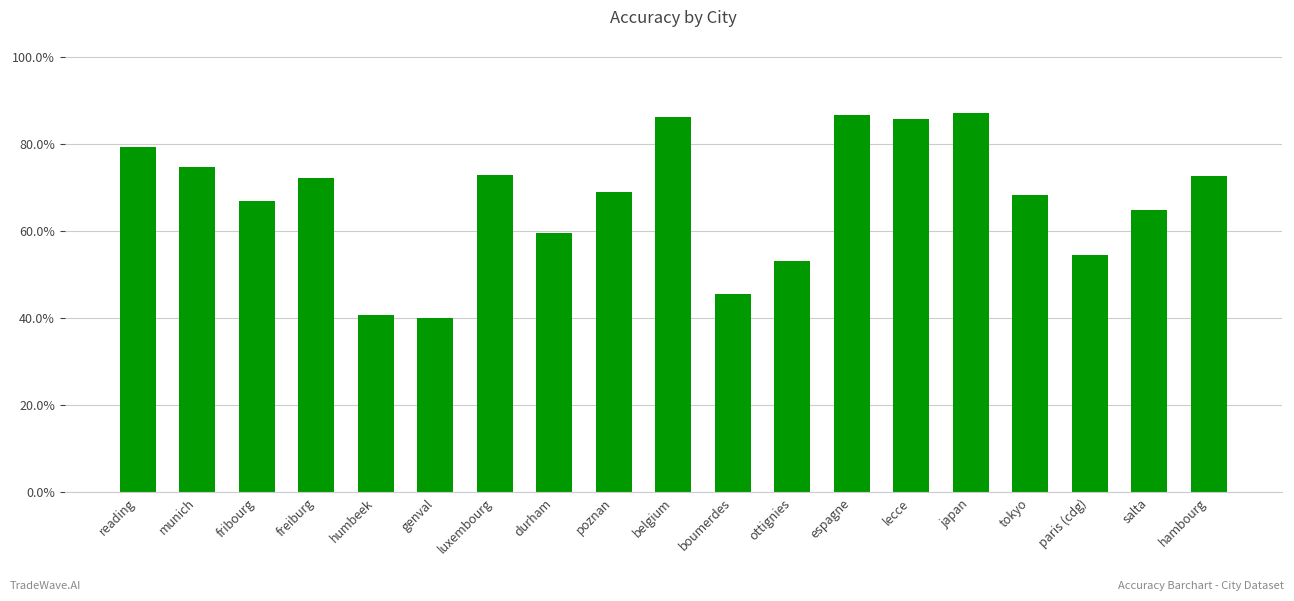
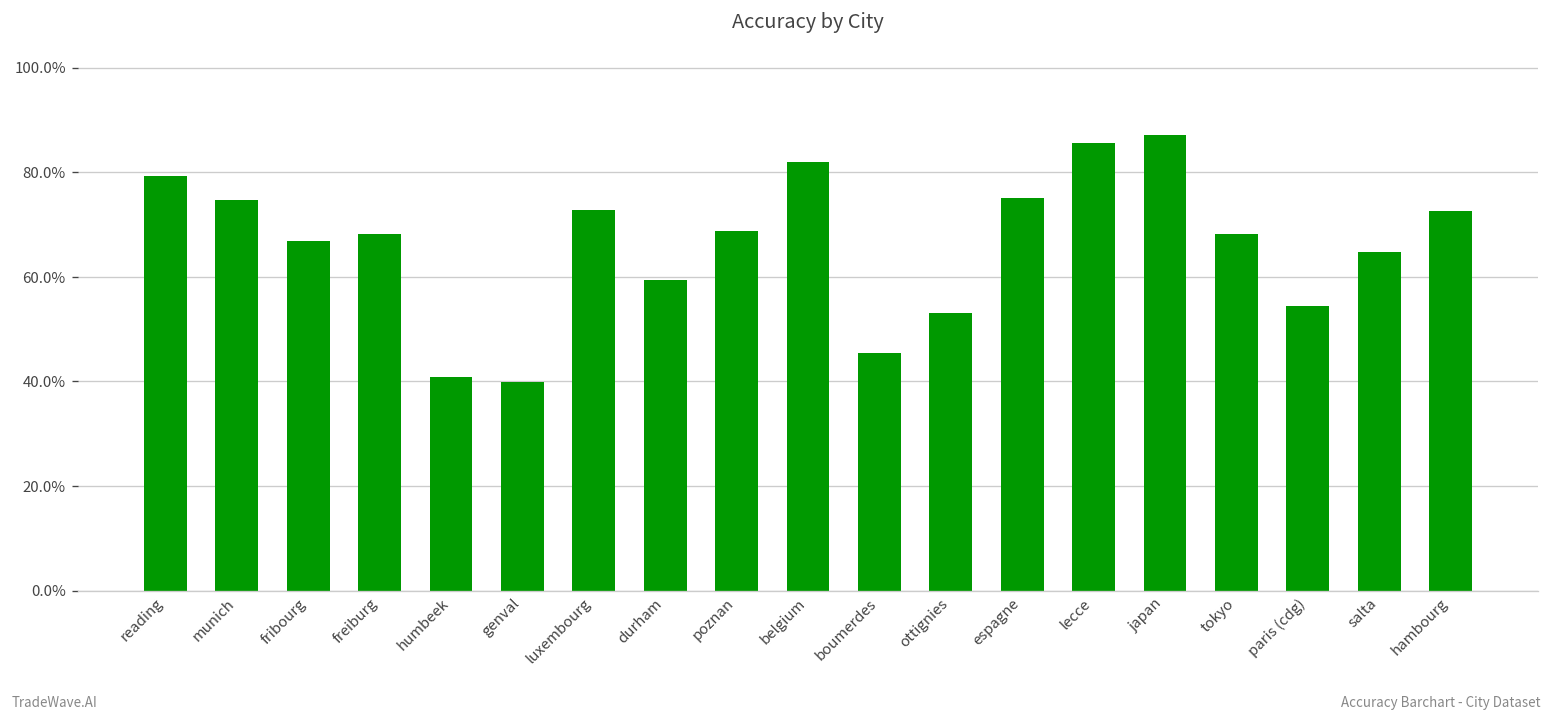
  {
    "reading": "79%",
    "munich": "75%",
    "fribourg": "67%",
-   "freiburg": "72%",
+   "freiburg": "68%",
    "humbeek": "41%",
    "genval": "40%",
    "luxembourg": "73%",
    "durham": "59%",
    "poznan": "69%",
-   "belgium": "86%",
+   "belgium": "82%",
    "boumerdes": "46%",
    "ottignies": "53%",
-   "espagne": "87%",
+   "espagne": "75%",
    "lecce": "86%",
    "japan": "87%",
    "tokyo": "68%",
    "paris (cdg)": "54%",
    "salta": "65%",
    "hambourg": "73%"
  }
